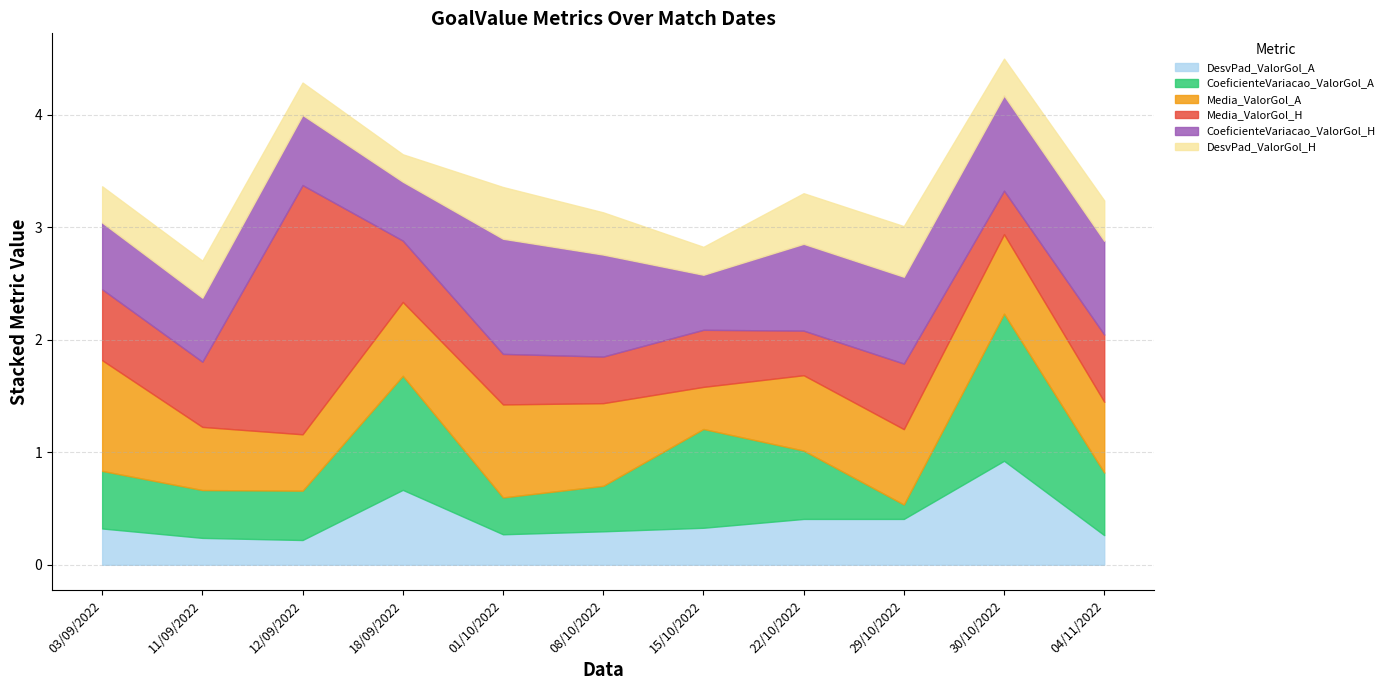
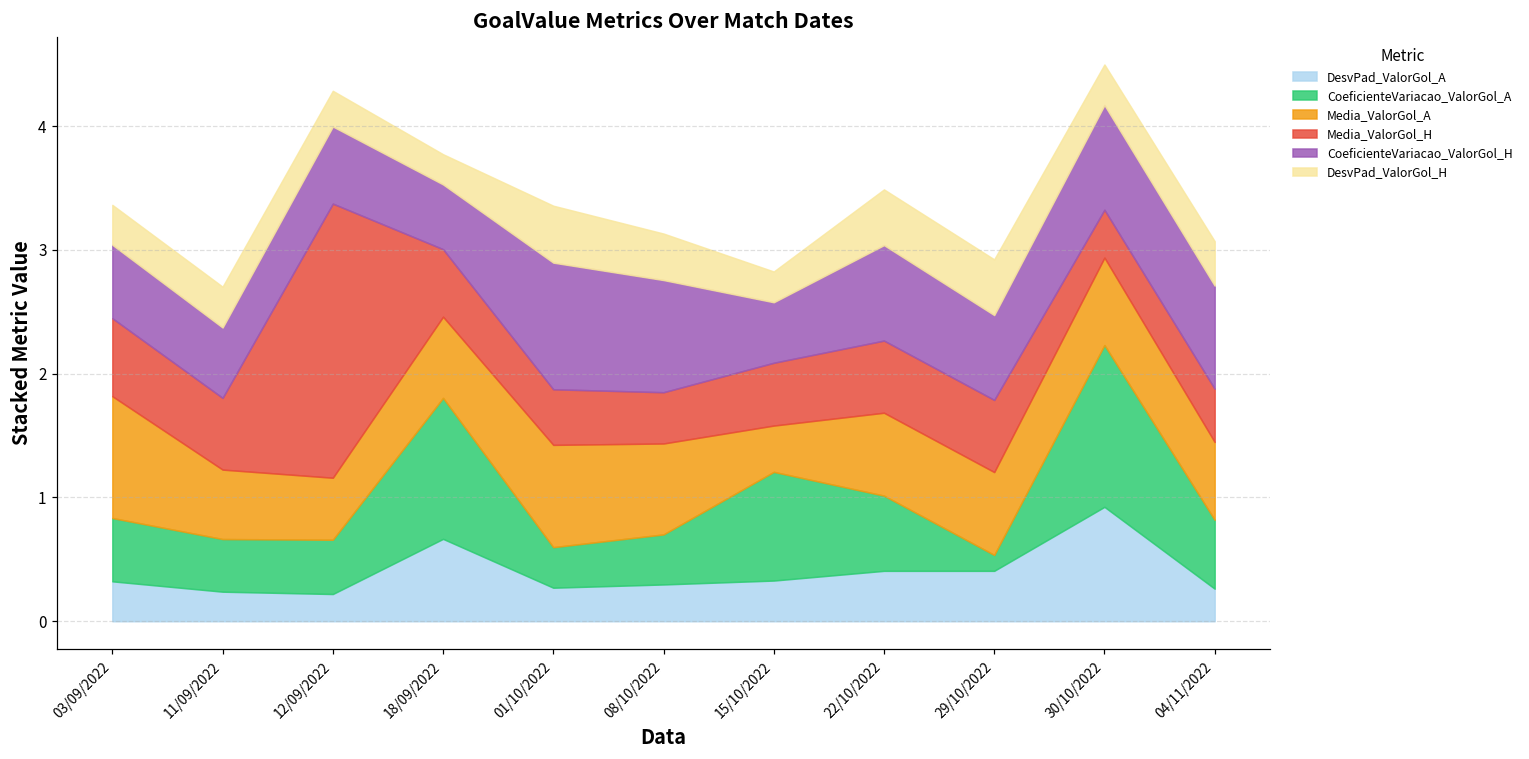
  {
    "DesvPad_ValorGol_A": {
      "03/09/2022": 0.32,
      "11/09/2022": 0.24,
      "12/09/2022": 0.22,
      "18/09/2022": 0.67,
      "01/10/2022": 0.27,
      "08/10/2022": 0.30,
      "15/10/2022": 0.33,
      "22/10/2022": 0.41,
      "29/10/2022": 0.41,
      "30/10/2022": 0.92,
      "04/11/2022": 0.26
    },
    "CoeficienteVariacao_ValorGol_A": {
      "03/09/2022": 0.51,
      "11/09/2022": 0.43,
      "12/09/2022": 0.44,
-     "18/09/2022": 1.01,
+     "18/09/2022": 1.14,
      "01/10/2022": 0.33,
      "08/10/2022": 0.40,
      "15/10/2022": 0.88,
      "22/10/2022": 0.61,
      "29/10/2022": 0.13,
      "30/10/2022": 1.31,
      "04/11/2022": 0.56
    },
    "Media_ValorGol_A": {
      "03/09/2022": 0.98,
      "11/09/2022": 0.56,
      "12/09/2022": 0.50,
      "18/09/2022": 0.66,
      "01/10/2022": 0.83,
      "08/10/2022": 0.73,
      "15/10/2022": 0.37,
      "22/10/2022": 0.67,
      "29/10/2022": 0.67,
      "30/10/2022": 0.71,
      "04/11/2022": 0.63
    },
    "Media_ValorGol_H": {
      "03/09/2022": 0.63,
      "11/09/2022": 0.58,
      "12/09/2022": 2.22,
      "18/09/2022": 0.55,
      "01/10/2022": 0.45,
      "08/10/2022": 0.41,
      "15/10/2022": 0.51,
-     "22/10/2022": 0.40,
+     "22/10/2022": 0.58,
      "29/10/2022": 0.58,
      "30/10/2022": 0.39,
-     "04/11/2022": 0.60
+     "04/11/2022": 0.43
    },
    "CoeficienteVariacao_ValorGol_H": {
      "03/09/2022": 0.59,
      "11/09/2022": 0.57,
      "12/09/2022": 0.62,
      "18/09/2022": 0.52,
      "01/10/2022": 1.02,
      "08/10/2022": 0.91,
      "15/10/2022": 0.49,
      "22/10/2022": 0.77,
-     "29/10/2022": 0.77,
+     "29/10/2022": 0.69,
      "30/10/2022": 0.85,
      "04/11/2022": 0.83
    },
    "DesvPad_ValorGol_H": {
      "03/09/2022": 0.32,
      "11/09/2022": 0.33,
      "12/09/2022": 0.29,
      "18/09/2022": 0.24,
      "01/10/2022": 0.46,
      "08/10/2022": 0.38,
      "15/10/2022": 0.25,
      "22/10/2022": 0.45,
      "29/10/2022": 0.45,
      "30/10/2022": 0.33,
      "04/11/2022": 0.36
    }
  }
